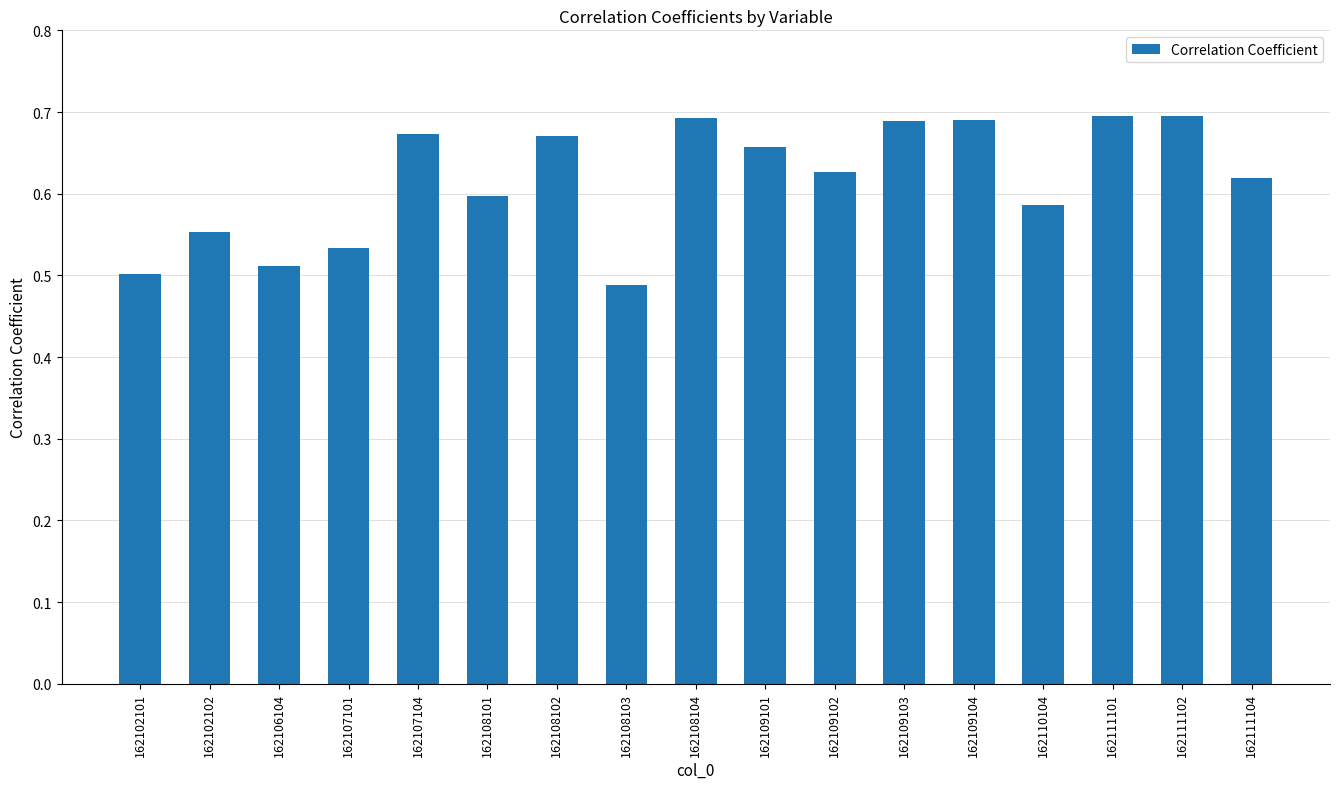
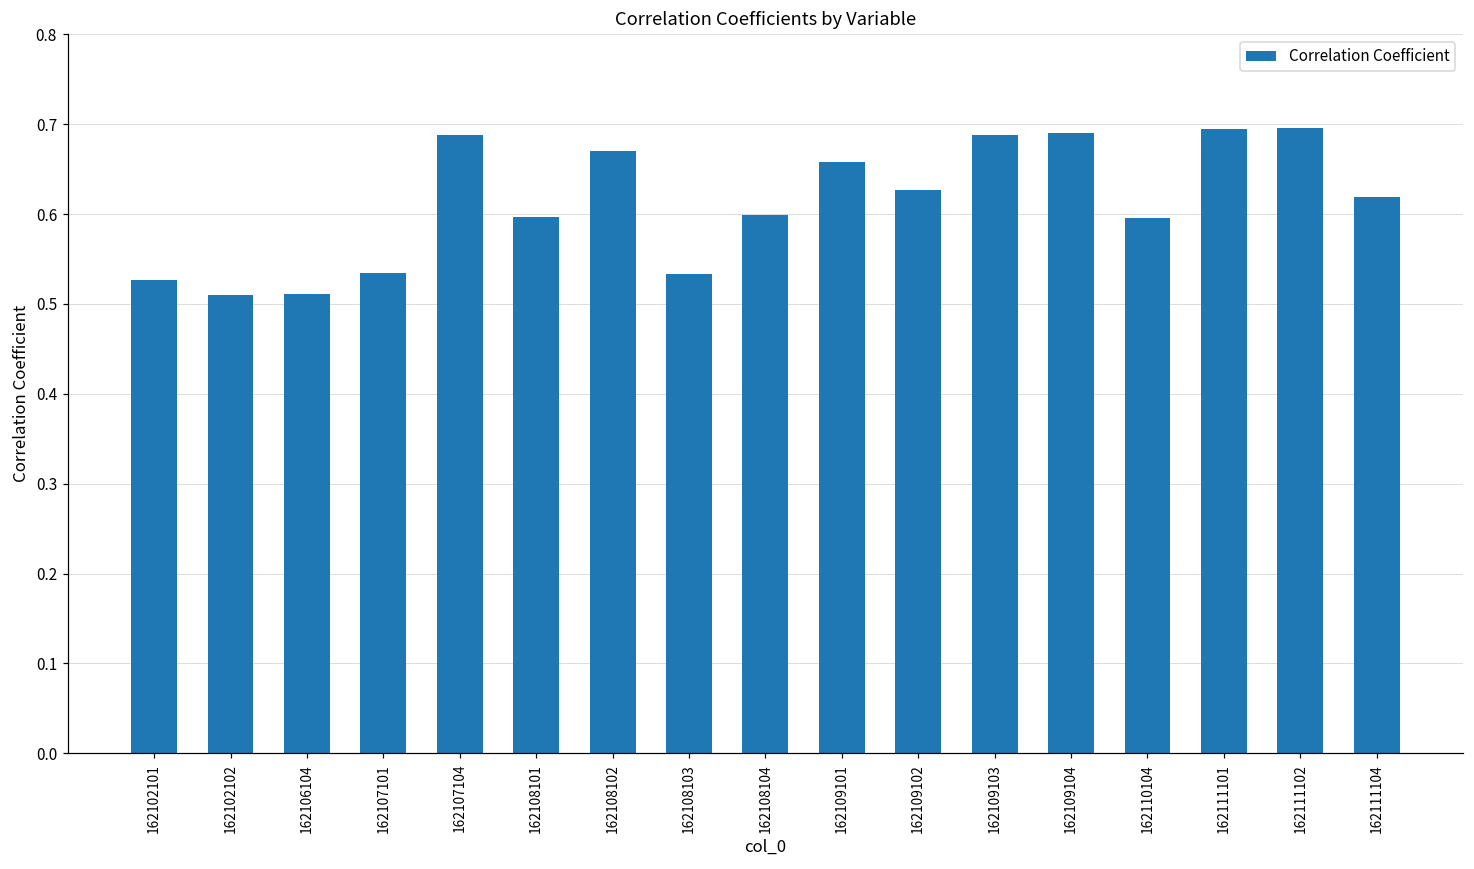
  {
-   "162102101": 0.50,
-   "162102102": 0.55,
+   "162102101": 0.53,
+   "162102102": 0.51,
    "162106104": 0.51,
    "162107101": 0.53,
-   "162107104": 0.67,
+   "162107104": 0.69,
    "162108101": 0.60,
    "162108102": 0.67,
-   "162108103": 0.49,
-   "162108104": 0.69,
+   "162108103": 0.53,
+   "162108104": 0.60,
    "162109101": 0.66,
    "162109102": 0.63,
    "162109103": 0.69,
    "162109104": 0.69,
-   "162110104": 0.59,
+   "162110104": 0.60,
    "162111101": 0.70,
    "162111102": 0.70,
    "162111104": 0.62
  }
